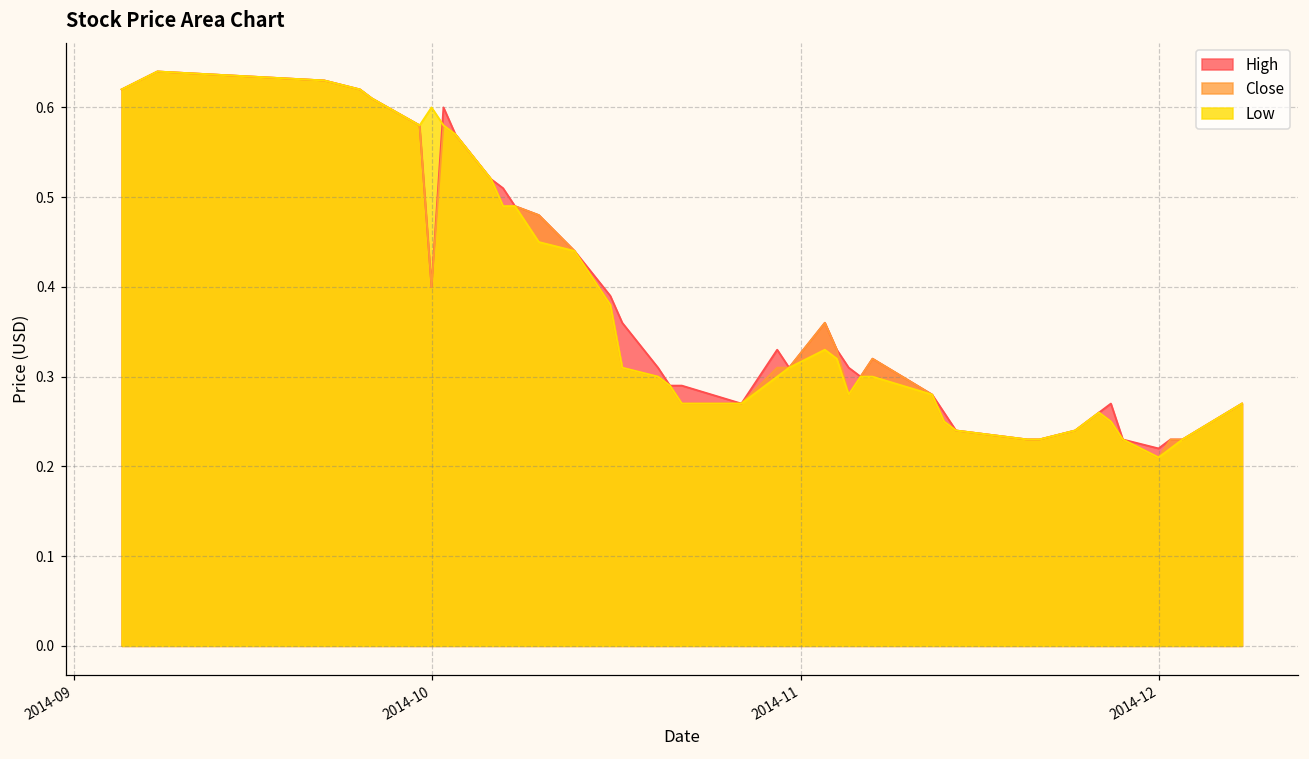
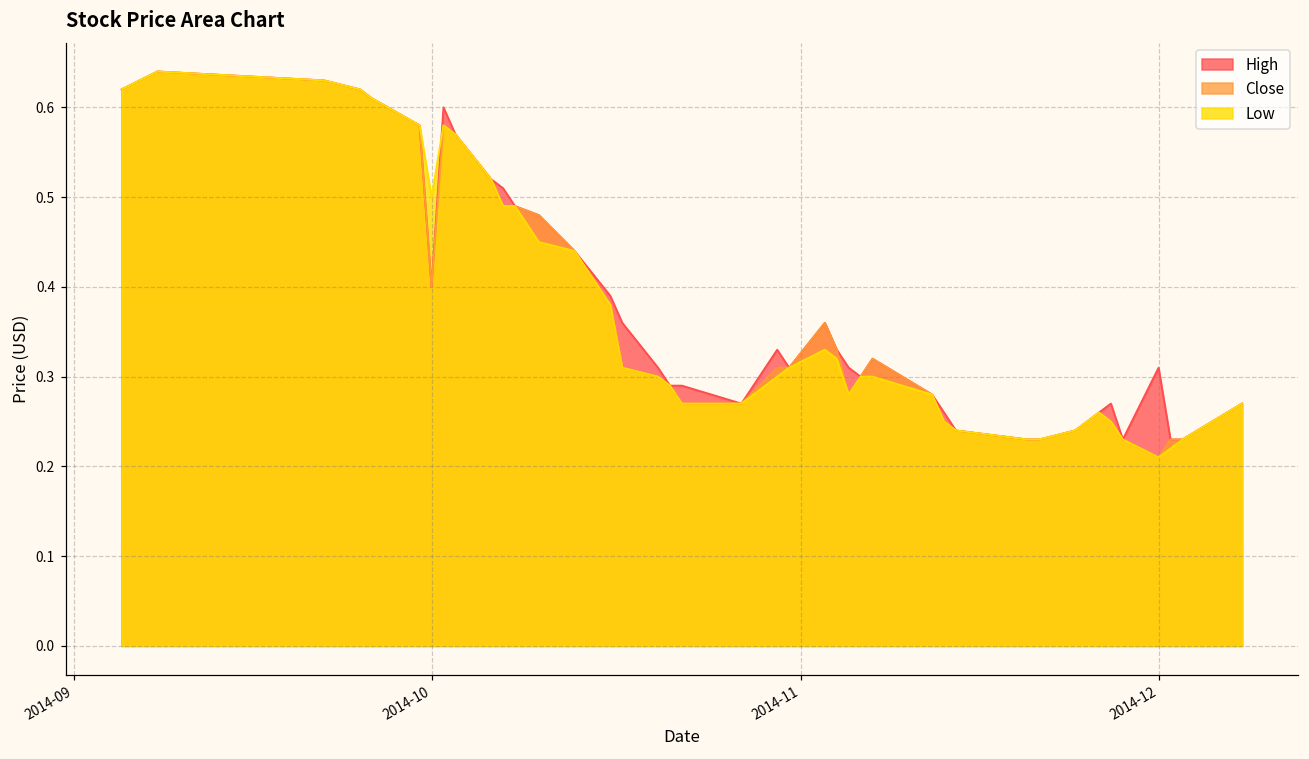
  {
    "High": {
-     "2014-12": 0.22
+     "2014-12": 0.31
    },
    "Low": {
-     "2014-10": 0.6
+     "2014-10": 0.5
    }
  }
